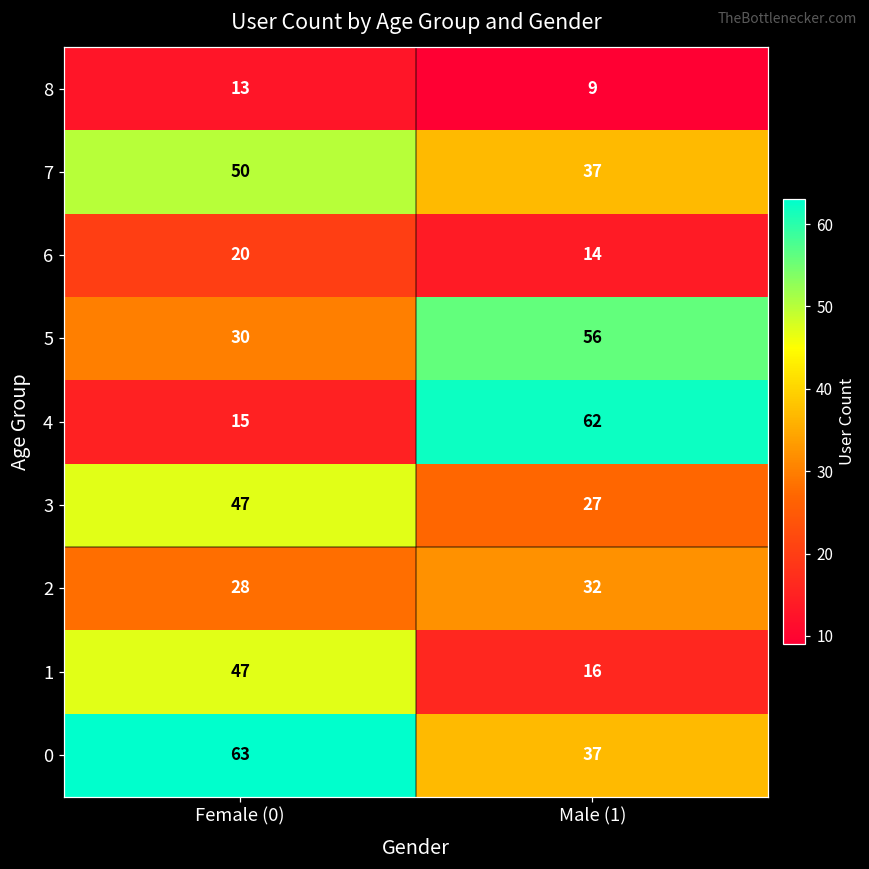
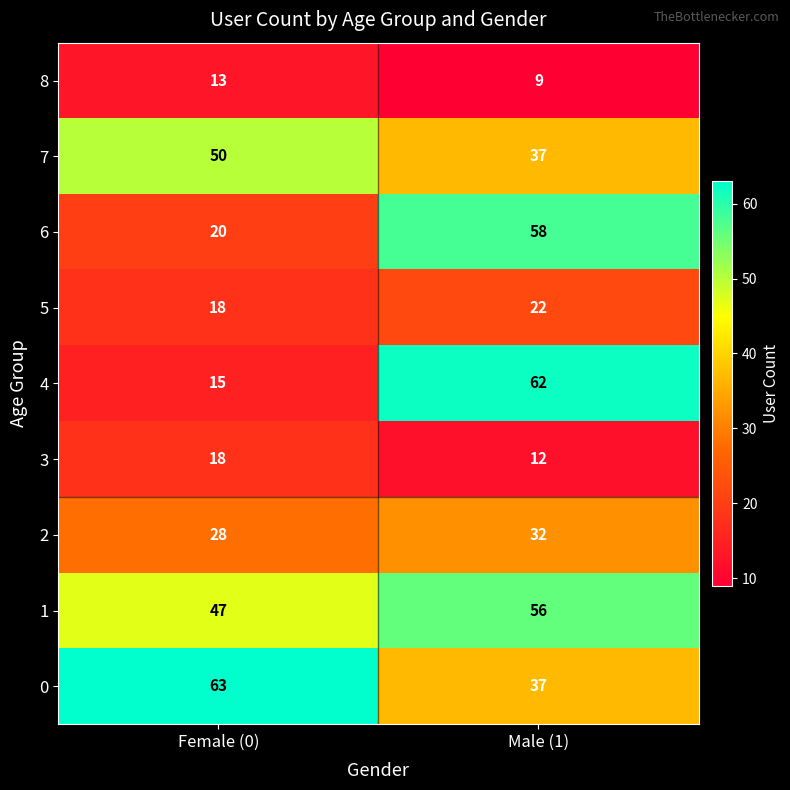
  {
    "8": {
      "Female (0)": 13,
      "Male (1)": 9
    },
    "7": {
      "Female (0)": 50,
      "Male (1)": 37
    },
    "6": {
      "Female (0)": 20,
-     "Male (1)": 14
+     "Male (1)": 58
    },
    "5": {
-     "Female (0)": 30,
-     "Male (1)": 56
+     "Female (0)": 18,
+     "Male (1)": 22
    },
    "4": {
      "Female (0)": 15,
      "Male (1)": 62
    },
    "3": {
-     "Female (0)": 47,
-     "Male (1)": 27
+     "Female (0)": 18,
+     "Male (1)": 12
    },
    "2": {
      "Female (0)": 28,
      "Male (1)": 32
    },
    "1": {
      "Female (0)": 47,
-     "Male (1)": 16
+     "Male (1)": 56
    },
    "0": {
      "Female (0)": 63,
      "Male (1)": 37
    }
  }
